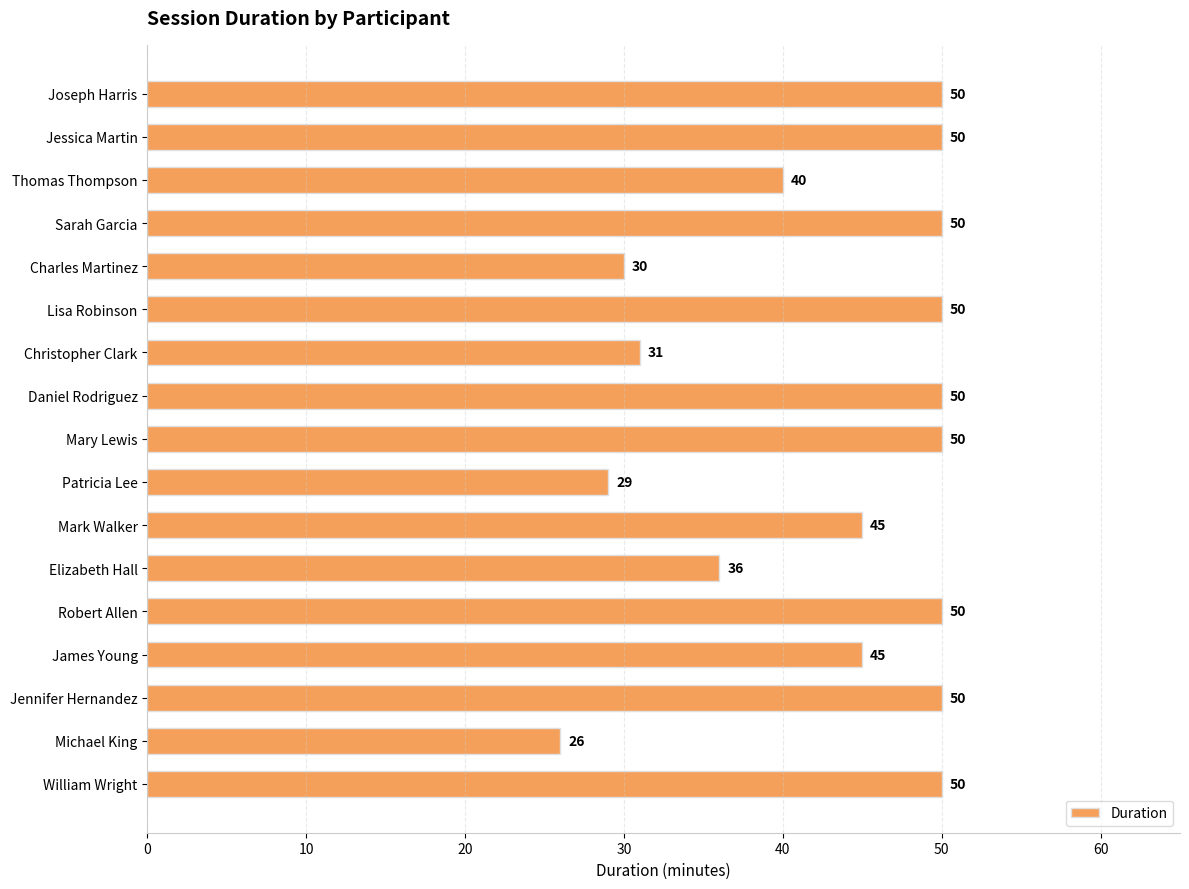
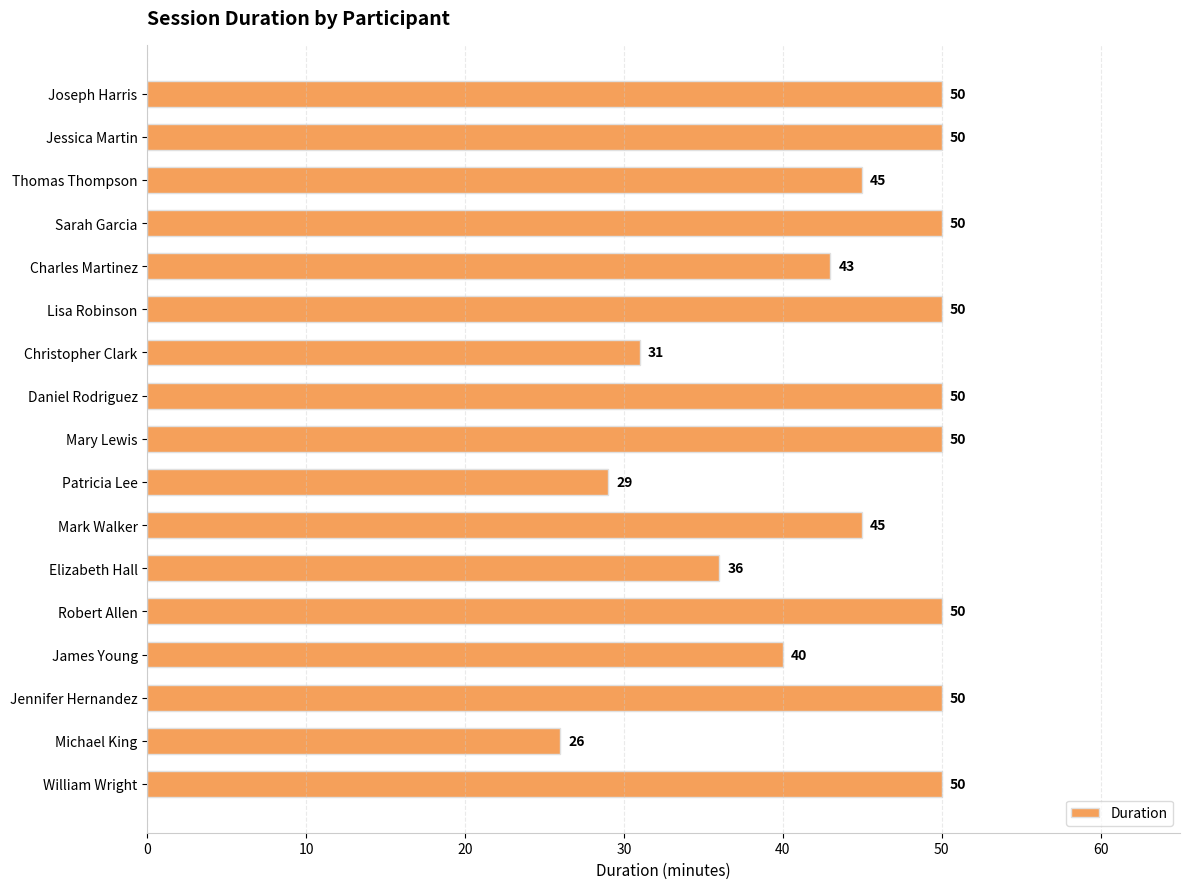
  {
    "Joseph Harris": 50,
    "Jessica Martin": 50,
-   "Thomas Thompson": 40,
+   "Thomas Thompson": 45,
    "Sarah Garcia": 50,
-   "Charles Martinez": 30,
+   "Charles Martinez": 43,
    "Lisa Robinson": 50,
    "Christopher Clark": 31,
    "Daniel Rodriguez": 50,
    "Mary Lewis": 50,
    "Patricia Lee": 29,
    "Mark Walker": 45,
    "Elizabeth Hall": 36,
    "Robert Allen": 50,
-   "James Young": 45,
+   "James Young": 40,
    "Jennifer Hernandez": 50,
    "Michael King": 26,
    "William Wright": 50
  }
